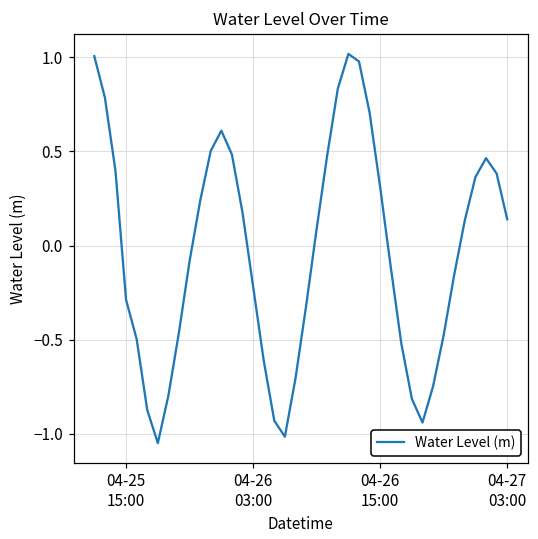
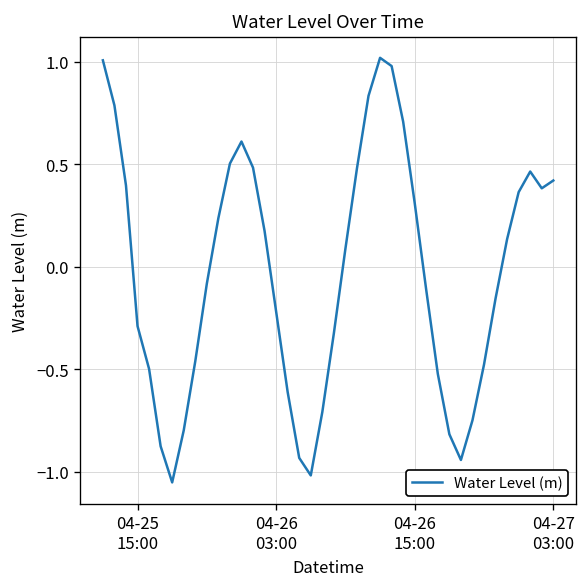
  {
    "04-25 15:00": -0.29,
    "04-26 03:00": -0.22,
    "04-26 15:00": 0.31,
-   "04-27 03:00": 0.14
+   "04-27 03:00": 0.42
  }
